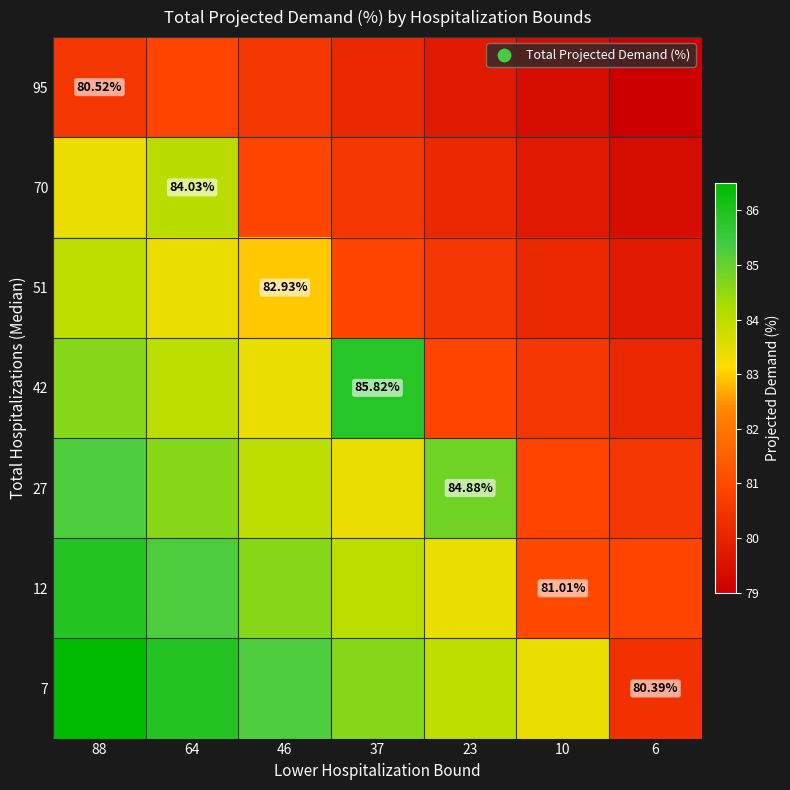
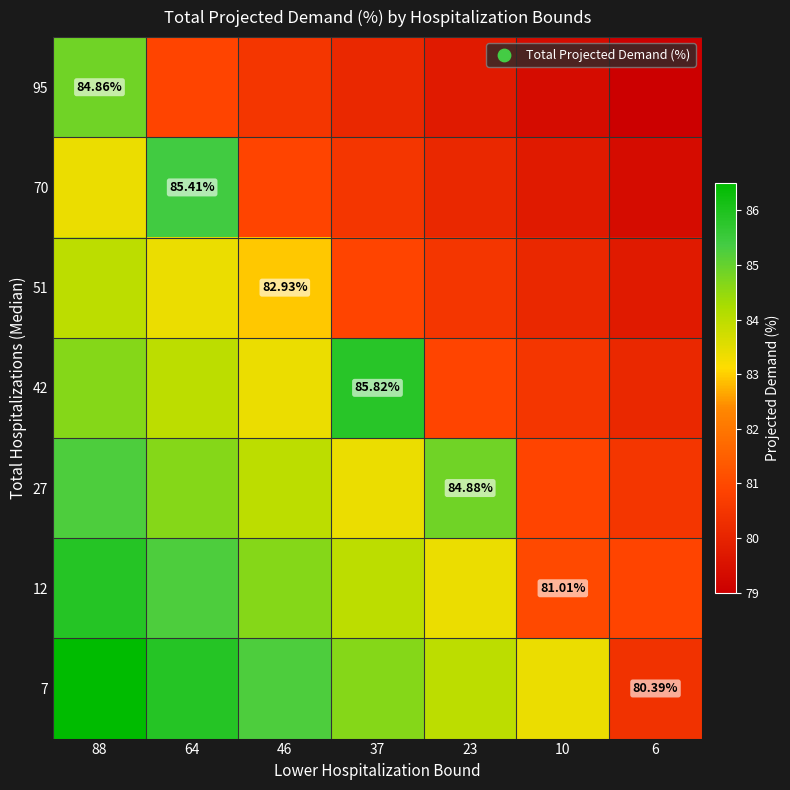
  {
    "95": {
-     "88": "80.52%"
+     "88": "84.86%"
    },
    "70": {
-     "64": "84.03%"
+     "64": "85.41%"
    }
  }
